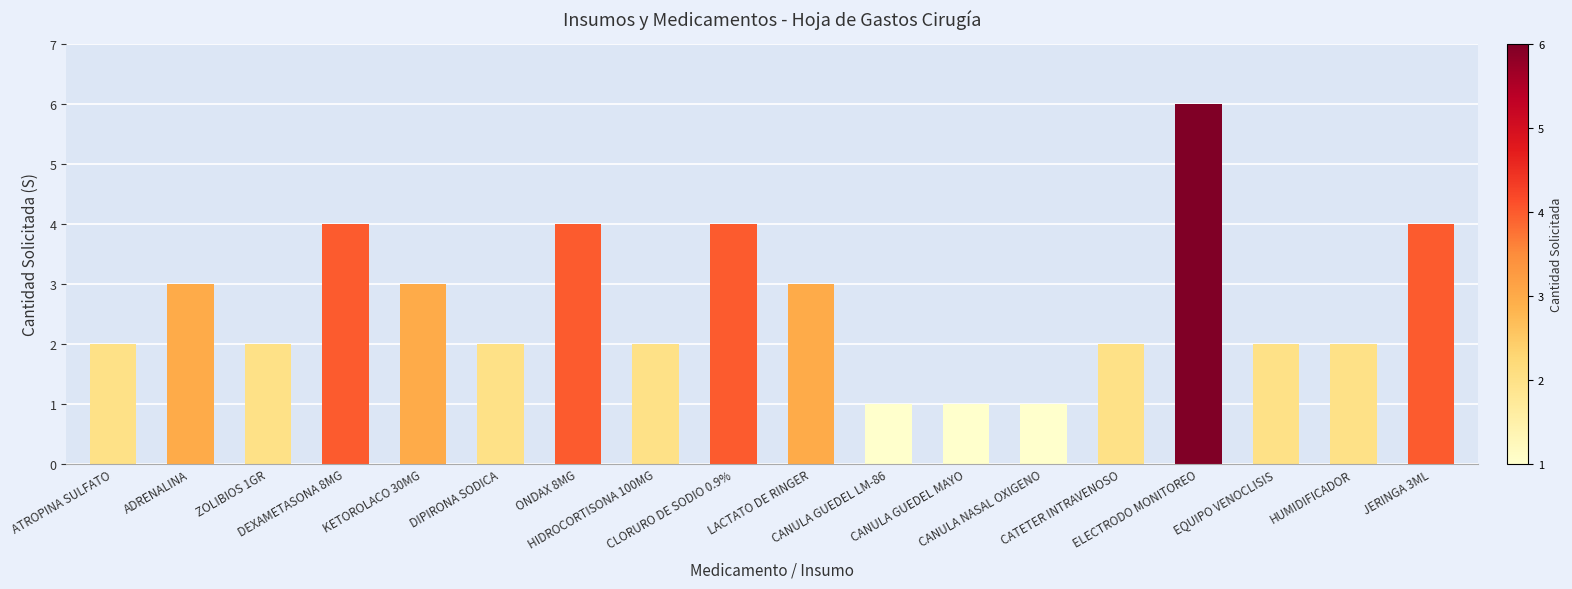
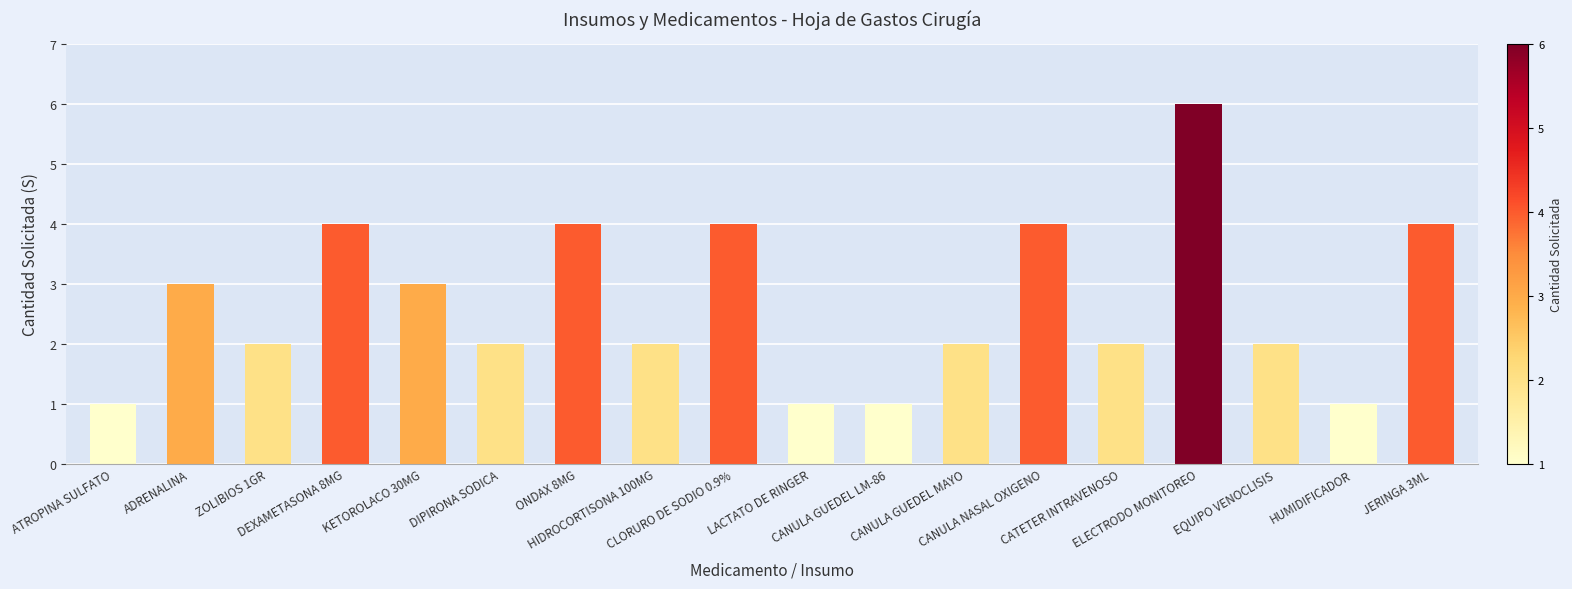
  {
-   "ATROPINA SULFATO": 2,
+   "ATROPINA SULFATO": 1,
    "ADRENALINA": 3,
    "ZOLIBIOS 1GR": 2,
    "DEXAMETASONA 8MG": 4,
    "KETOROLACO 30MG": 3,
    "DIPIRONA SODICA": 2,
    "ONDAX 8MG": 4,
    "HIDROCORTISONA 100MG": 2,
    "CLORURO DE SODIO 0.9%": 4,
-   "LACTATO DE RINGER": 3,
+   "LACTATO DE RINGER": 1,
    "CANULA GUEDEL LM-86": 1,
-   "CANULA GUEDEL MAYO": 1,
-   "CANULA NASAL OXIGENO": 1,
+   "CANULA GUEDEL MAYO": 2,
+   "CANULA NASAL OXIGENO": 4,
    "CATETER INTRAVENOSO": 2,
    "ELECTRODO MONITOREO": 6,
    "EQUIPO VENOCLISIS": 2,
-   "HUMIDIFICADOR": 2,
+   "HUMIDIFICADOR": 1,
    "JERINGA 3ML": 4
  }
